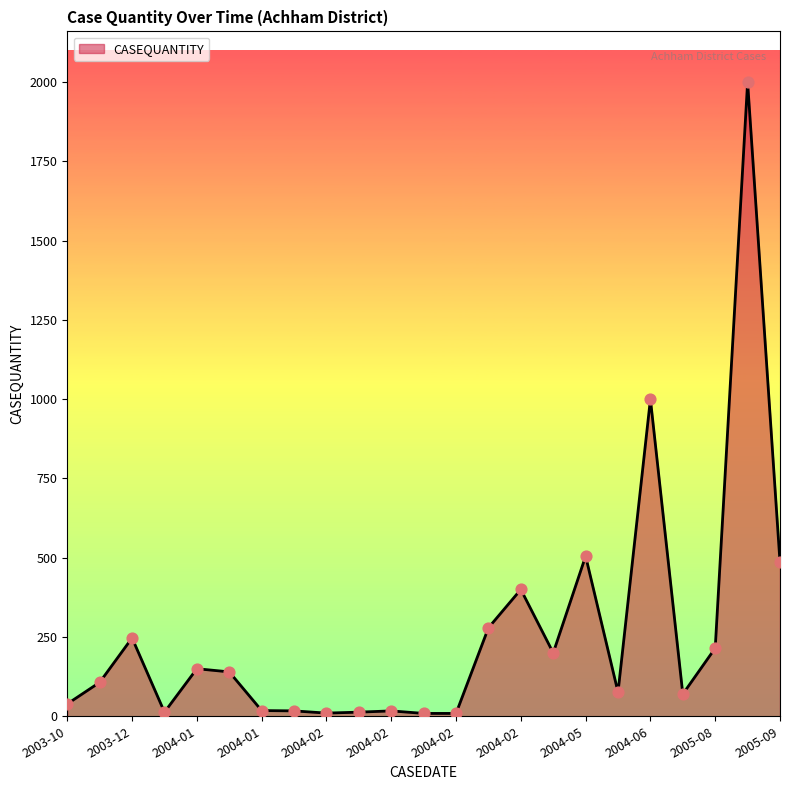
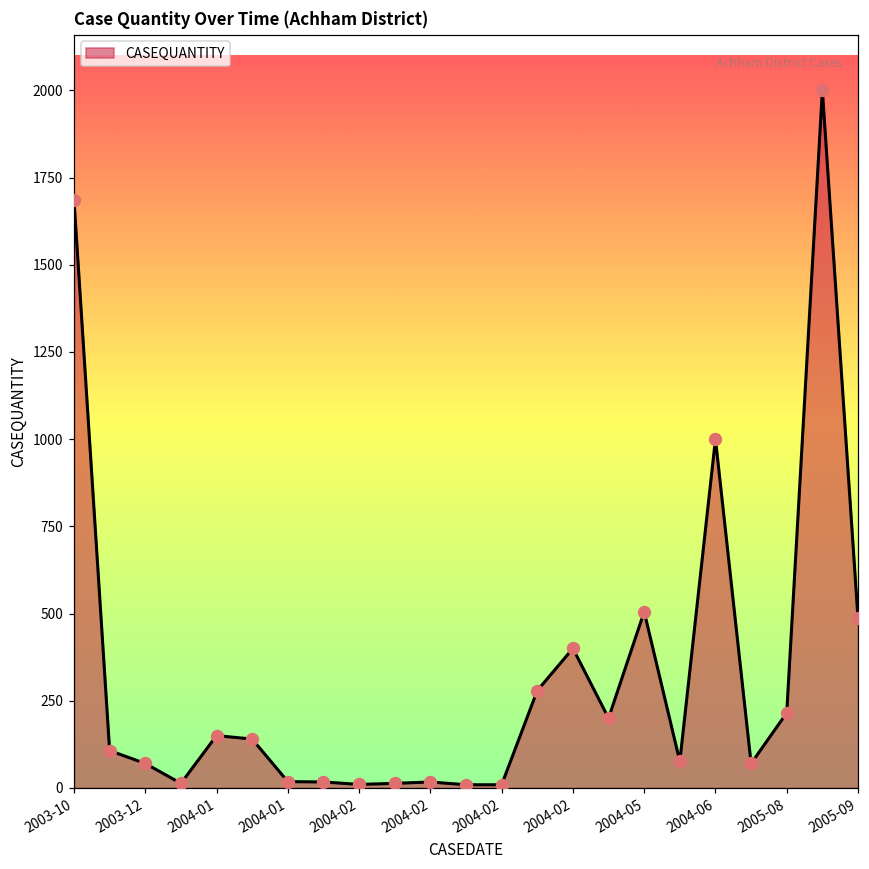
  {
-   "2003-10": 40,
-   "2003-12": 250,
+   "2003-10": 1690,
+   "2003-12": 70,
    "2004-05": 510,
    "2004-06": 1000,
    "2005-08": 220,
    "2005-09": 490
  }
